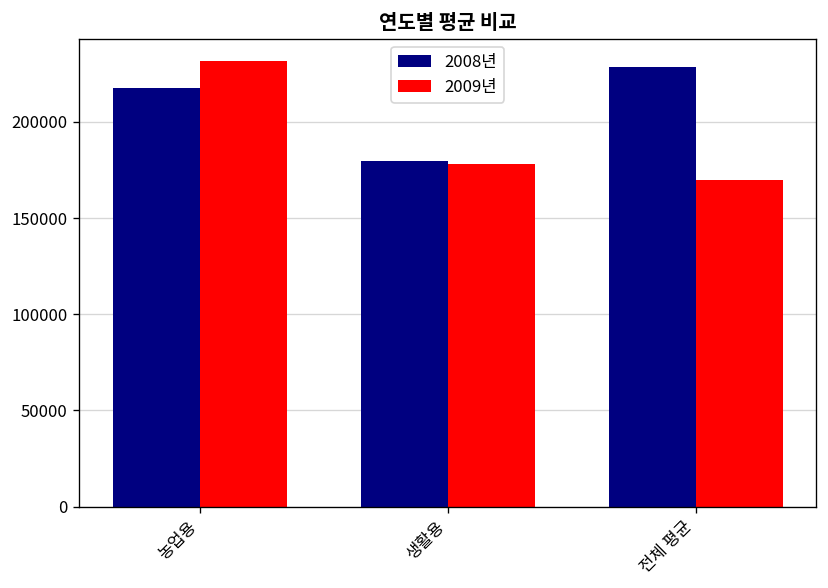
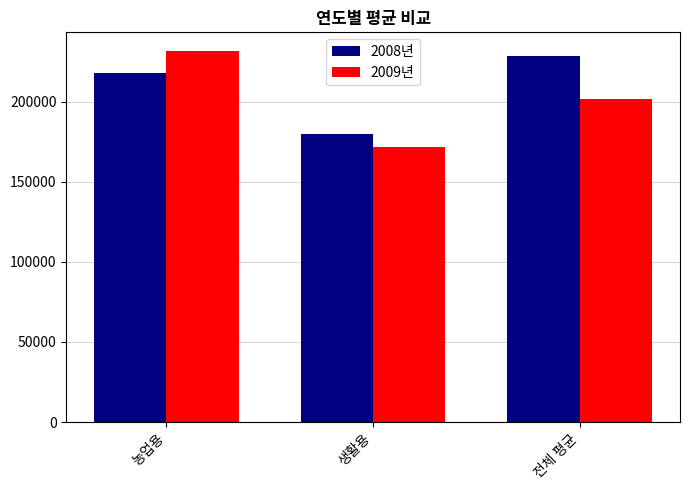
  {
    "2008년": {
      "농업용": 218000,
      "생활용": 180000,
      "전체 평균": 228000
    },
    "2009년": {
      "농업용": 232000,
-     "생활용": 178000,
-     "전체 평균": 170000
+     "생활용": 172000,
+     "전체 평균": 202000
    }
  }
